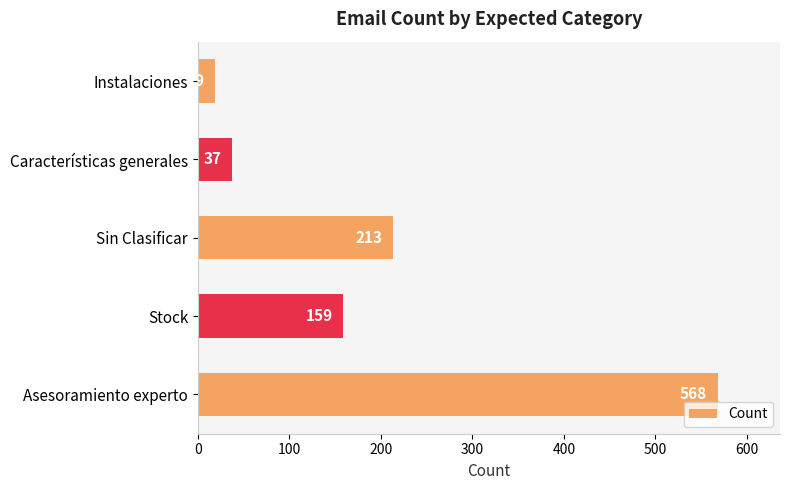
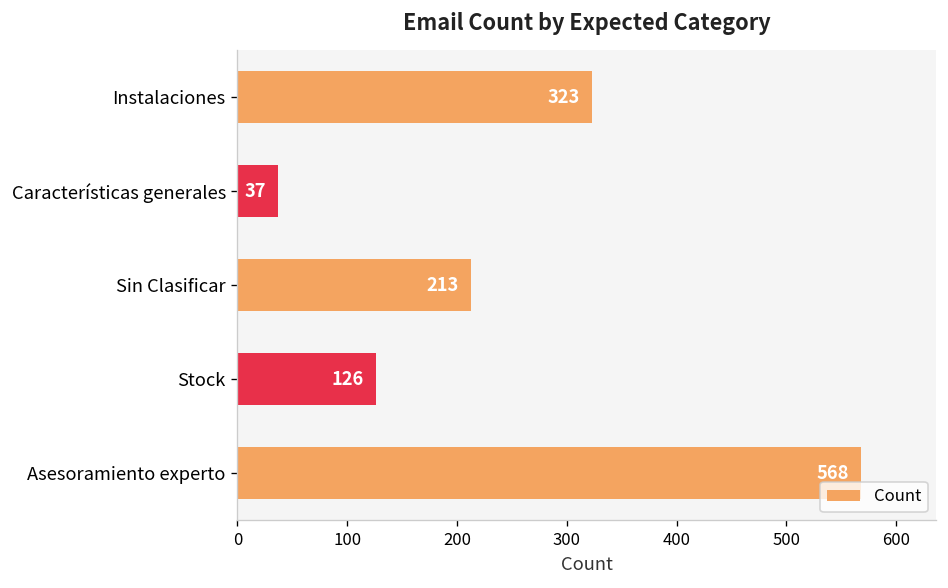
  {
-   "Instalaciones": 20,
+   "Instalaciones": 320,
    "Características generales": 37,
    "Sin Clasificar": 213,
-   "Stock": 159
+   "Stock": 126
  }
